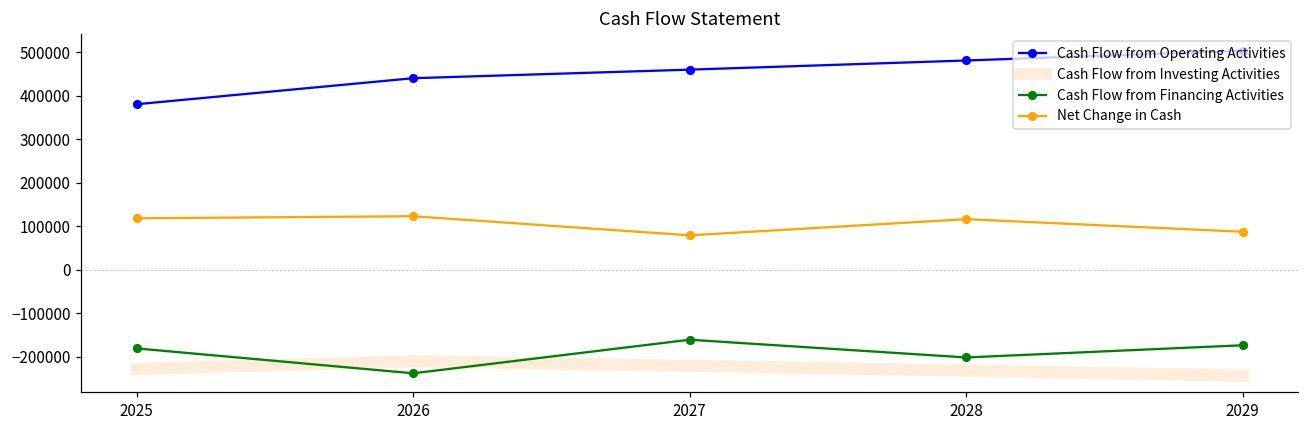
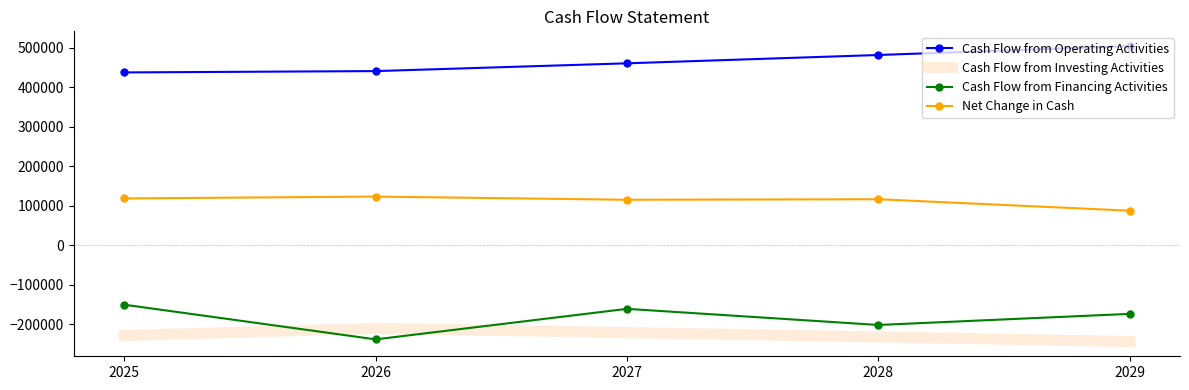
  {
    "Cash Flow from Operating Activities": {
-     "2025": 380000,
+     "2025": 440000,
      "2026": 440000,
      "2027": 460000,
      "2028": 480000
    },
    "Cash Flow from Investing Activities": {
      "2025": -230000,
      "2026": -210000,
      "2027": -220000,
      "2028": -230000,
      "2029": -240000
    },
    "Cash Flow from Financing Activities": {
-     "2025": -180000,
+     "2025": -150000,
      "2026": -240000,
      "2027": -160000,
      "2028": -200000,
      "2029": -170000
    },
    "Net Change in Cash": {
      "2025": 120000,
      "2026": 120000,
-     "2027": 80000,
+     "2027": 120000,
      "2028": 120000,
      "2029": 90000
    }
  }
